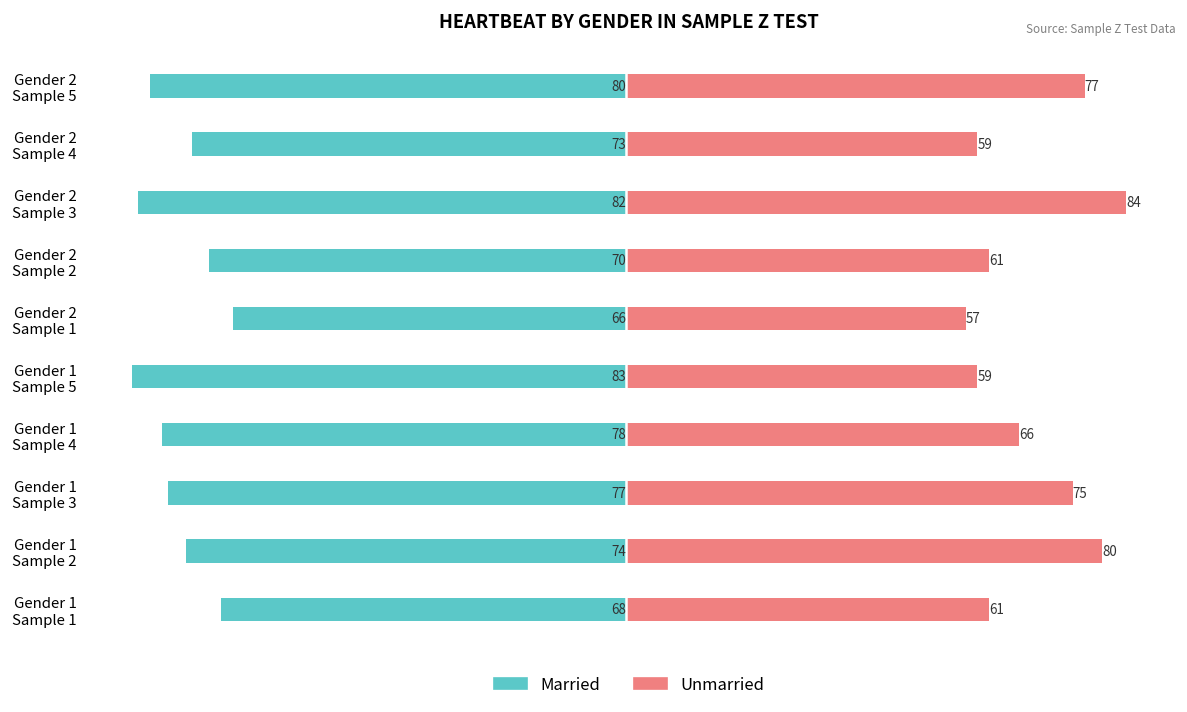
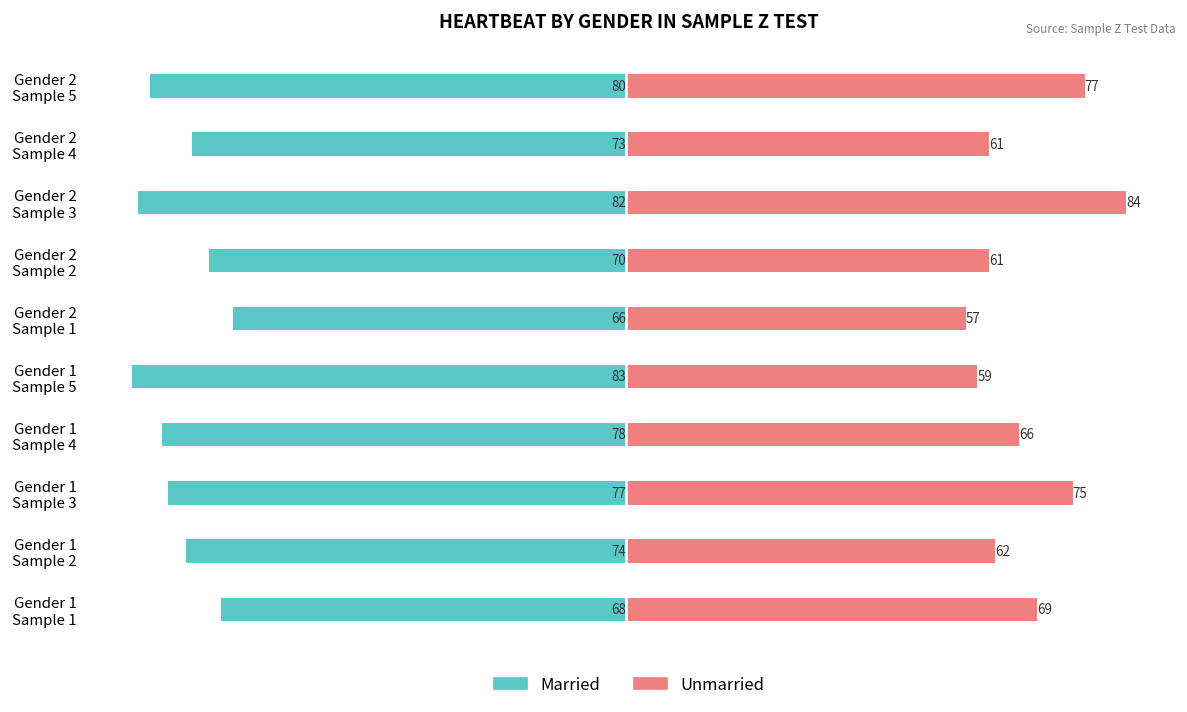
  {
    "Unmarried": {
-     "Gender 2 Sample 4": 59,
-     "Gender 1 Sample 2": 80,
-     "Gender 1 Sample 1": 61
+     "Gender 2 Sample 4": 61,
+     "Gender 1 Sample 2": 62,
+     "Gender 1 Sample 1": 69
    }
  }
